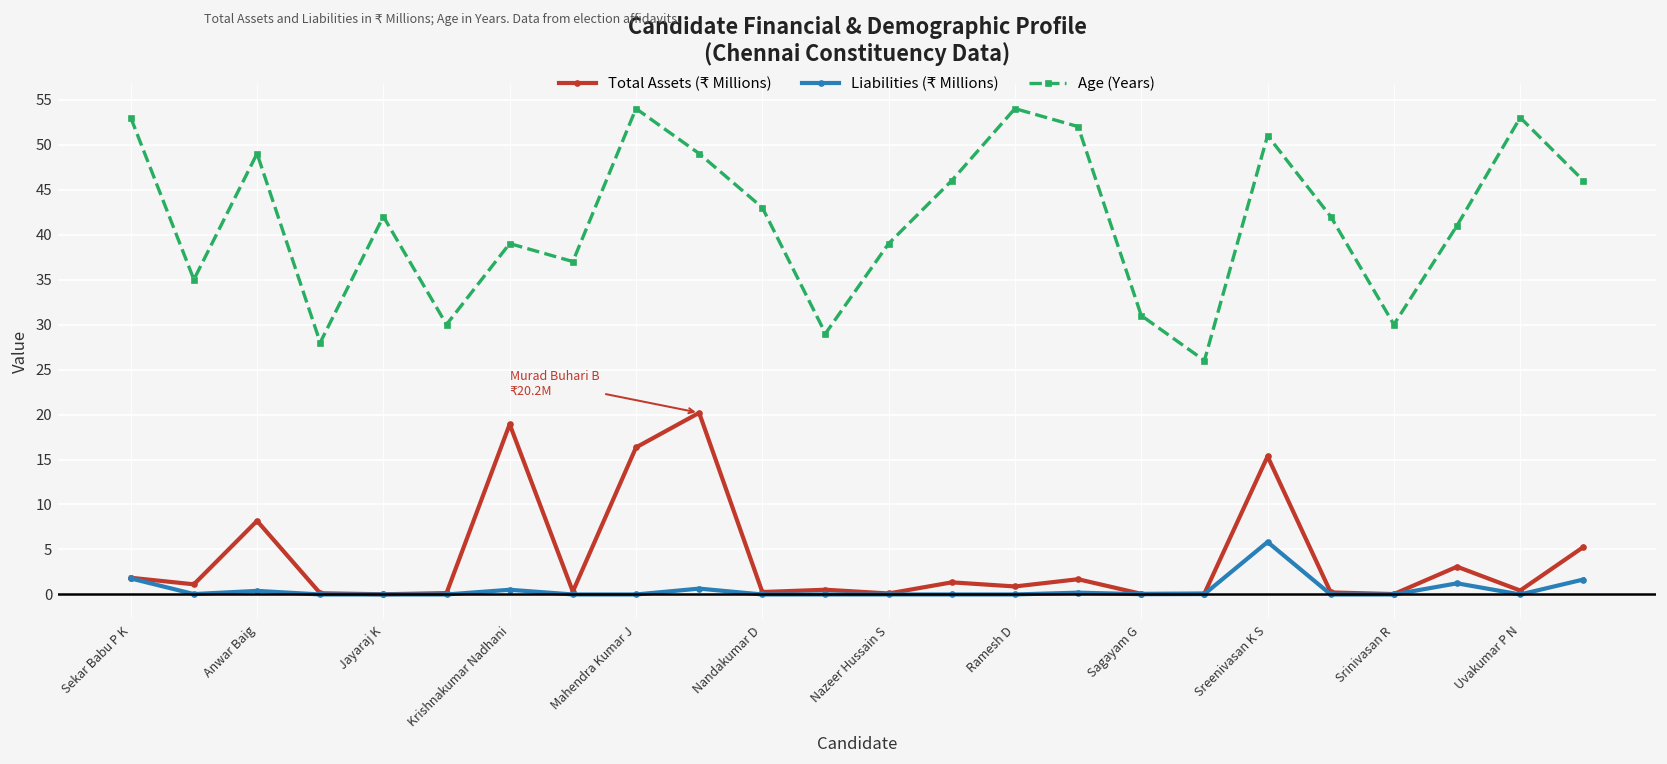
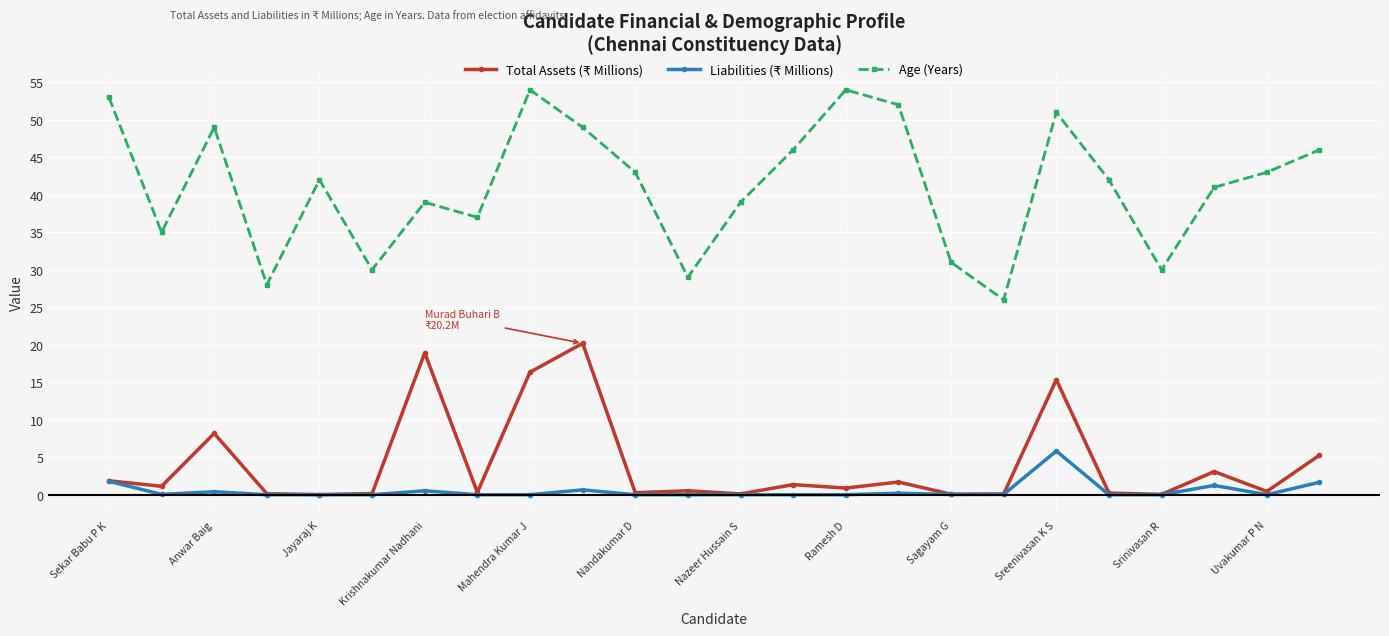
  {
    "Total Assets (₹ Millions)": {
      "Anwar Baig": 8,
      "Krishnakumar Nadhani": 19,
      "Mahendra Kumar J": 16,
      "Ramesh D": 1,
      "Sreenivasan K S": 15,
      "Uvakumar P N": 0
    },
    "Liabilities (₹ Millions)": {
      "Anwar Baig": 0,
      "Krishnakumar Nadhani": 1,
      "Mahendra Kumar J": 0,
      "Ramesh D": 0,
      "Sreenivasan K S": 6,
      "Uvakumar P N": 0
    },
    "Age (Years)": {
      "Sekar Babu P K": 53,
      "Anwar Baig": 49,
      "Jayaraj K": 42,
      "Krishnakumar Nadhani": 39,
      "Mahendra Kumar J": 54,
      "Nandakumar D": 43,
      "Nazeer Hussain S": 39,
      "Ramesh D": 54,
      "Sagayam G": 31,
      "Sreenivasan K S": 51,
      "Srinivasan R": 30,
-     "Uvakumar P N": 53
+     "Uvakumar P N": 43
    }
  }
